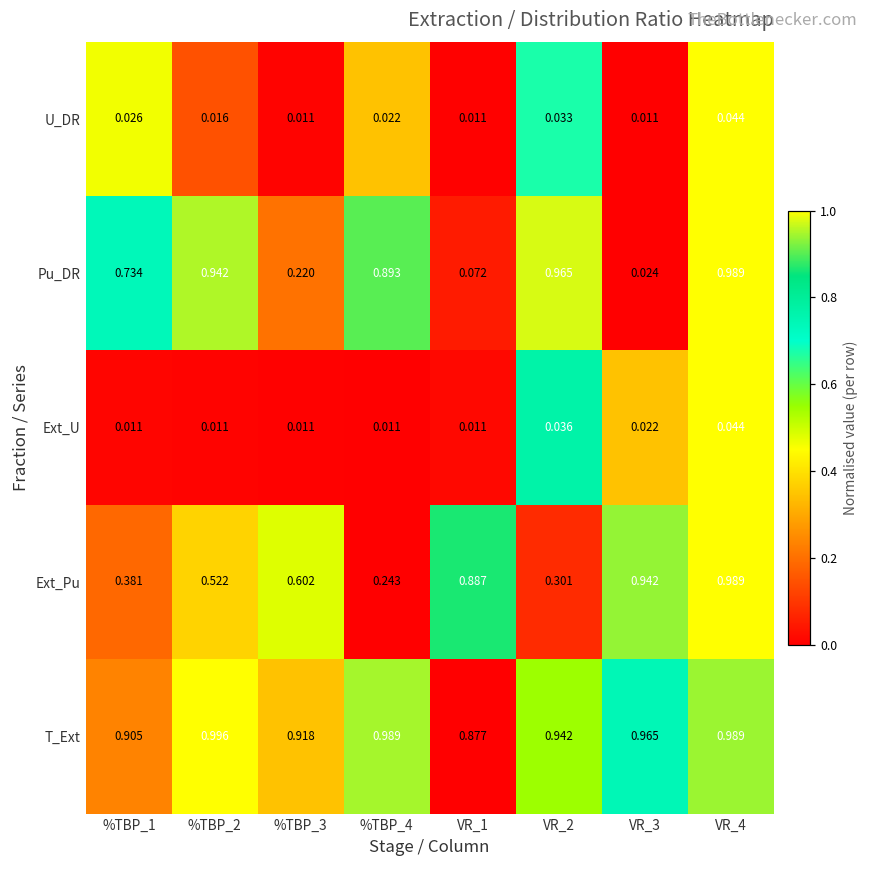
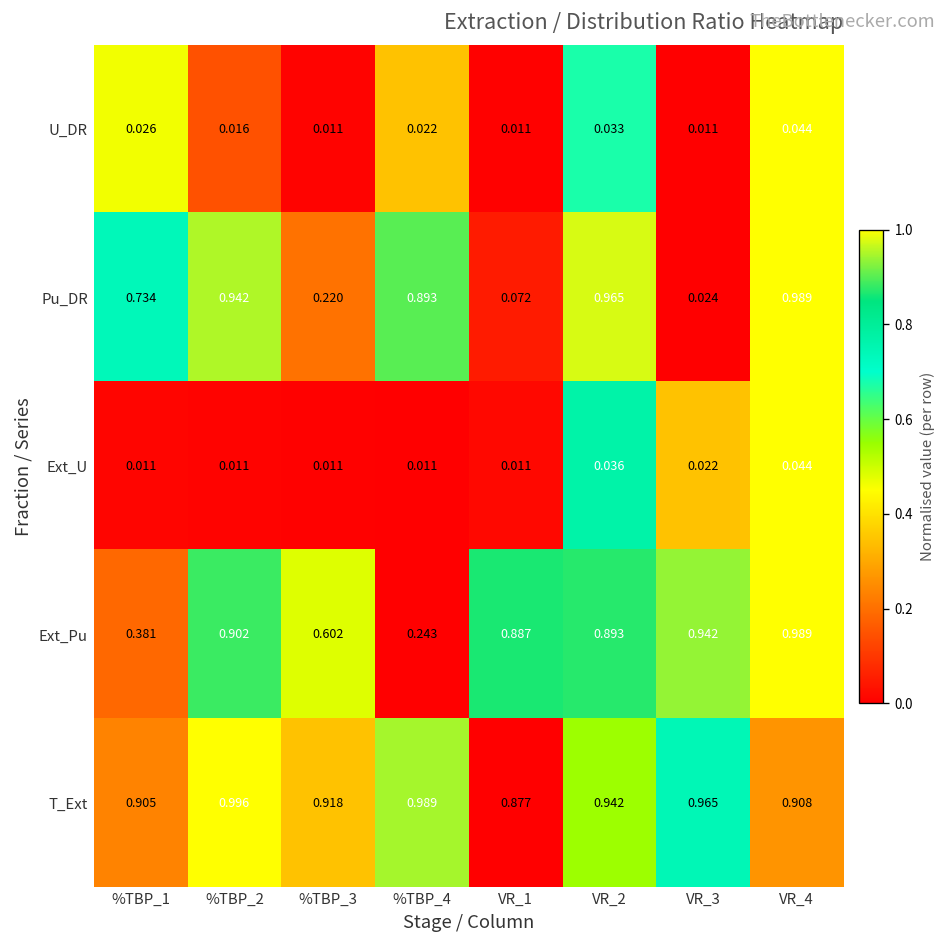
  {
    "U_DR": {
      "%TBP_1": 0.026,
      "%TBP_2": 0.016,
      "%TBP_3": 0.011,
      "%TBP_4": 0.022,
      "VR_1": 0.011,
      "VR_2": 0.033,
      "VR_3": 0.011,
      "VR_4": 0.044
    },
    "Pu_DR": {
      "%TBP_1": 0.734,
      "%TBP_2": 0.942,
      "%TBP_3": 0.220,
      "%TBP_4": 0.893,
      "VR_1": 0.072,
      "VR_2": 0.965,
      "VR_3": 0.024,
      "VR_4": 0.989
    },
    "Ext_U": {
      "%TBP_1": 0.011,
      "%TBP_2": 0.011,
      "%TBP_3": 0.011,
      "%TBP_4": 0.011,
      "VR_1": 0.011,
      "VR_2": 0.036,
      "VR_3": 0.022,
      "VR_4": 0.044
    },
    "Ext_Pu": {
      "%TBP_1": 0.381,
-     "%TBP_2": 0.522,
+     "%TBP_2": 0.902,
      "%TBP_3": 0.602,
      "%TBP_4": 0.243,
      "VR_1": 0.887,
-     "VR_2": 0.301,
+     "VR_2": 0.893,
      "VR_3": 0.942,
      "VR_4": 0.989
    },
    "T_Ext": {
      "%TBP_1": 0.905,
      "%TBP_2": 0.996,
      "%TBP_3": 0.918,
      "%TBP_4": 0.989,
      "VR_1": 0.877,
      "VR_2": 0.942,
      "VR_3": 0.965,
-     "VR_4": 0.989
+     "VR_4": 0.908
    }
  }
